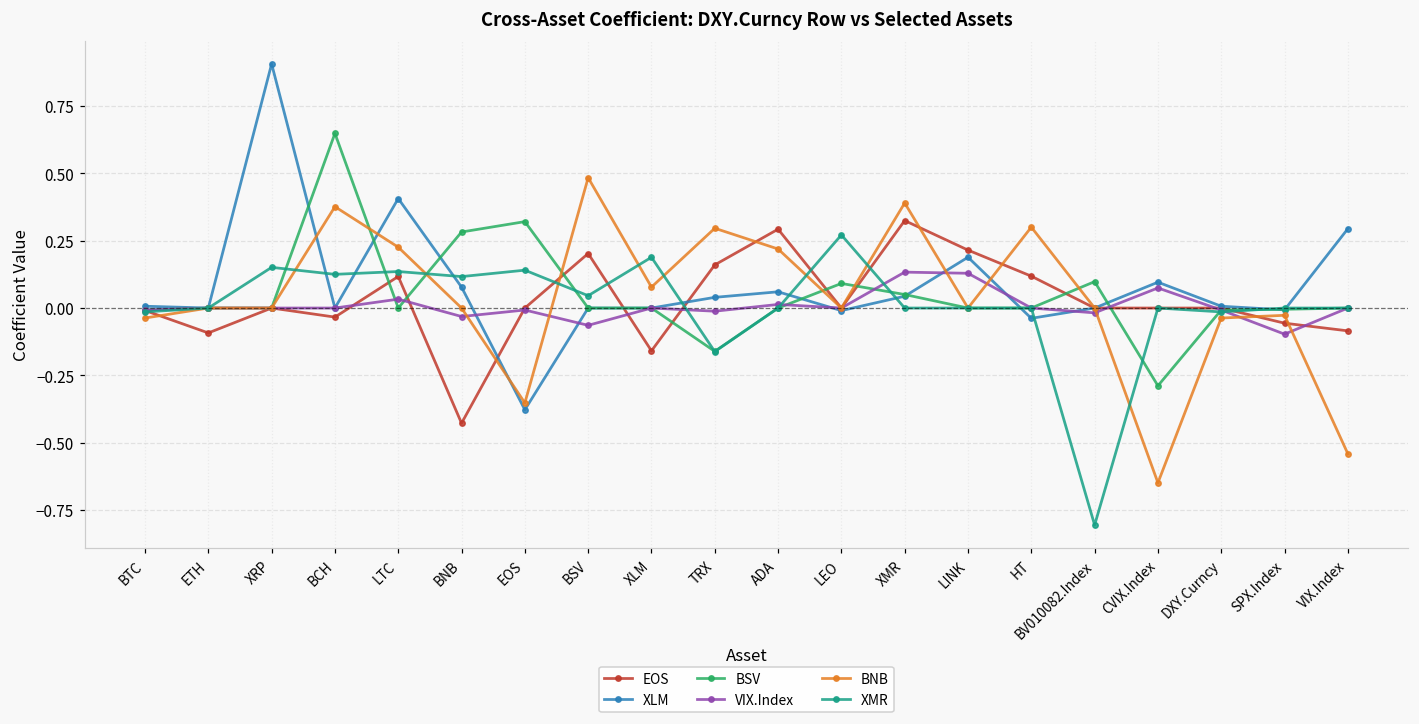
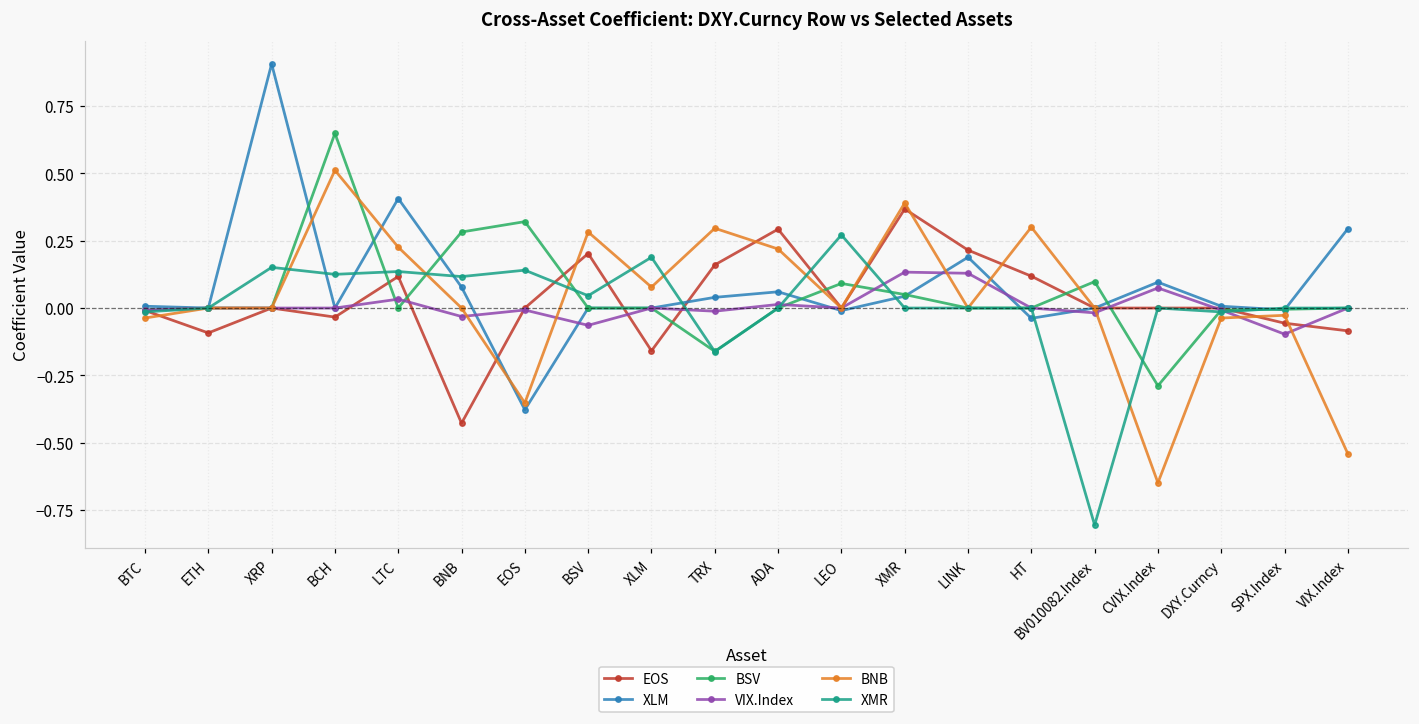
  {
    "EOS": {
      "ETH": -0.09,
      "BCH": -0.03,
      "LTC": 0.12,
      "BNB": -0.43,
      "BSV": 0.20,
      "XLM": -0.16,
      "TRX": 0.16,
      "ADA": 0.29,
-     "XMR": 0.32,
+     "XMR": 0.37,
      "LINK": 0.22,
      "HT": 0.12,
      "SPX.Index": -0.06,
      "VIX.Index": -0.08
    },
    "XLM": {
      "BTC": 0.01,
      "XRP": 0.91,
      "LTC": 0.41,
      "BNB": 0.08,
      "EOS": -0.38,
      "TRX": 0.04,
      "ADA": 0.06,
      "LINK": 0.19,
      "HT": -0.04,
      "CVIX.Index": 0.10,
      "VIX.Index": 0.29
    },
    "VIX.Index": {
      "LTC": 0.03,
      "BNB": -0.03,
      "BSV": -0.06,
      "TRX": -0.01,
      "ADA": 0.01,
      "XMR": 0.13,
      "LINK": 0.13,
      "BV010082.Index": -0.02,
      "CVIX.Index": 0.07,
      "SPX.Index": -0.10
    },
    "BNB": {
      "BTC": -0.04,
-     "BCH": 0.38,
+     "BCH": 0.51,
      "LTC": 0.23,
      "BNB": 0.00,
      "EOS": -0.35,
-     "BSV": 0.48,
+     "BSV": 0.28,
      "XLM": 0.08,
      "TRX": 0.30,
      "ADA": 0.22,
      "XMR": 0.39,
      "HT": 0.30,
      "CVIX.Index": -0.65,
      "DXY.Curncy": -0.04,
      "SPX.Index": -0.03,
      "VIX.Index": -0.54
    }
  }
